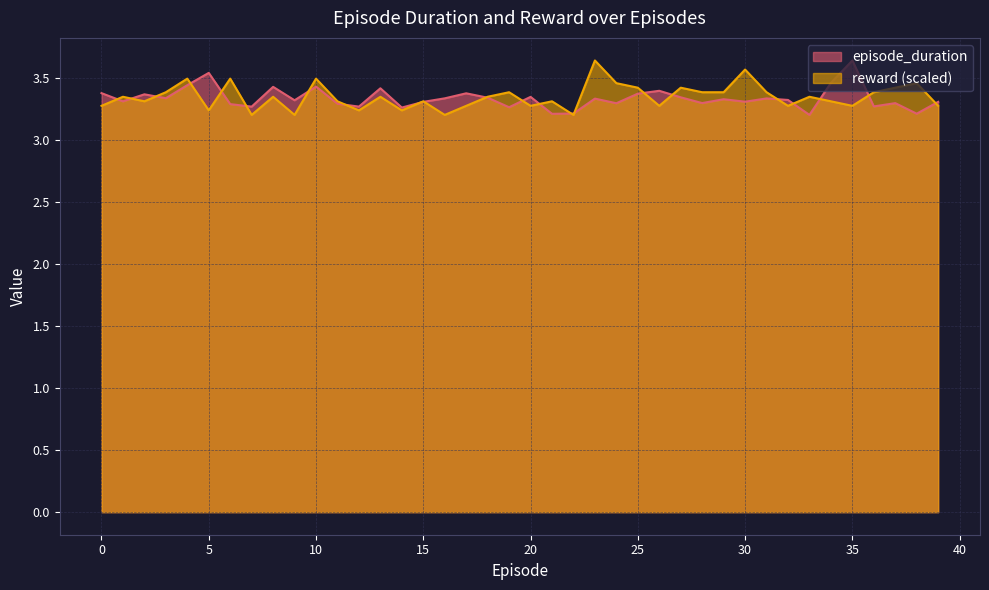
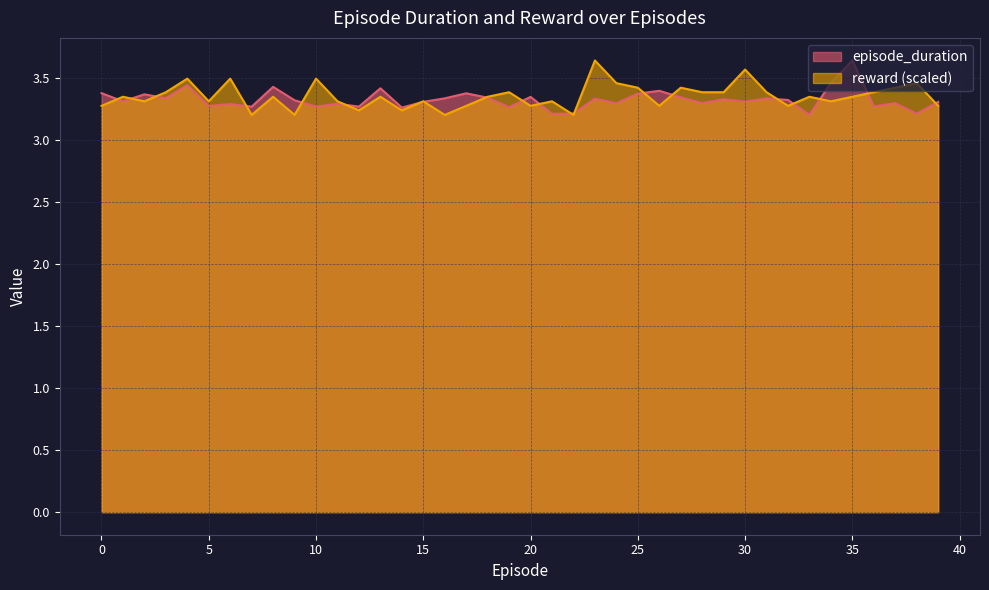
  {
    "episode_duration": {
      "0": 3.38,
-     "5": 3.54,
-     "10": 3.43,
+     "5": 3.27,
+     "10": 3.27,
      "20": 3.35,
      "25": 3.37,
      "30": 3.31
    },
    "reward (scaled)": {
      "0": 3.27,
-     "5": 3.24,
+     "5": 3.31,
      "10": 3.49,
      "20": 3.27,
      "25": 3.42,
      "30": 3.57,
-     "35": 3.27
+     "35": 3.35
    }
  }
